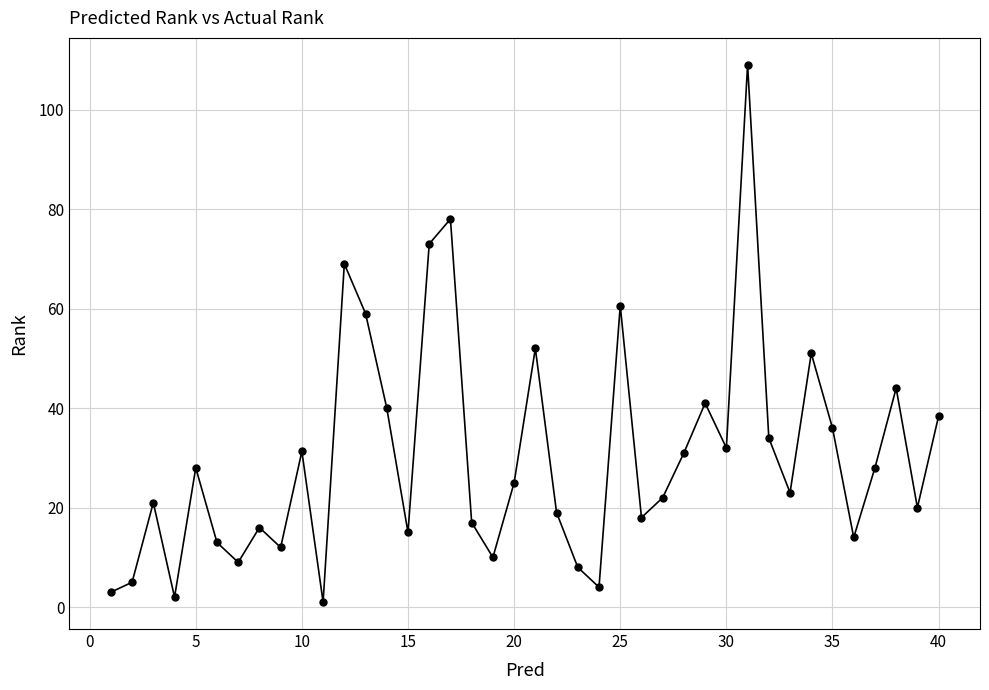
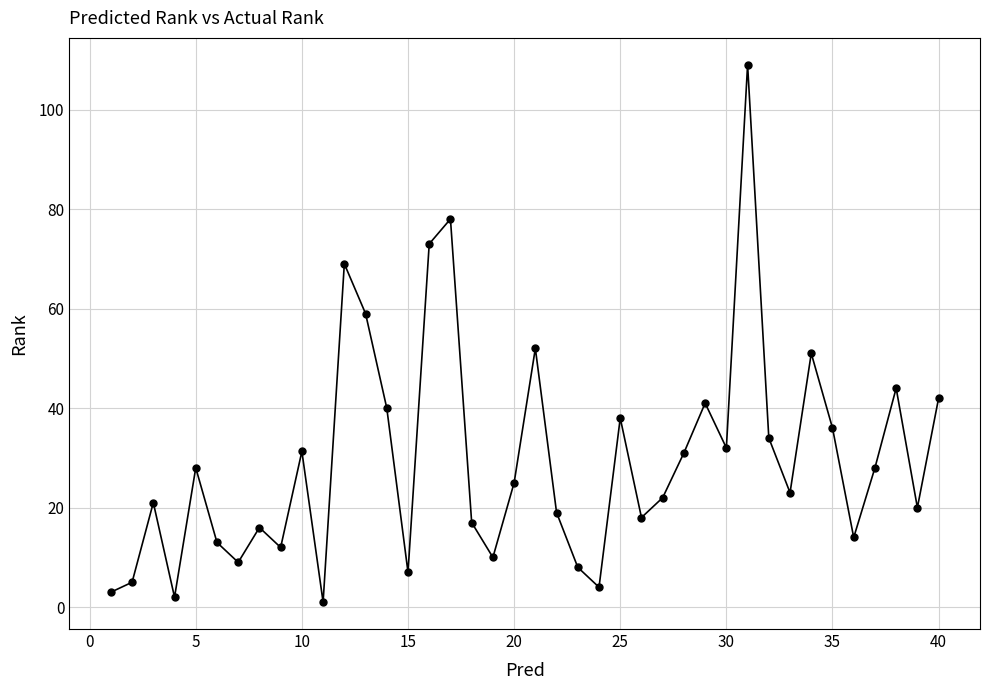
  {
    "5": 28,
    "10": 31,
-   "15": 15,
+   "15": 7,
    "20": 25,
-   "25": 61,
+   "25": 38,
    "30": 32,
    "35": 36,
-   "40": 38
+   "40": 42
  }
